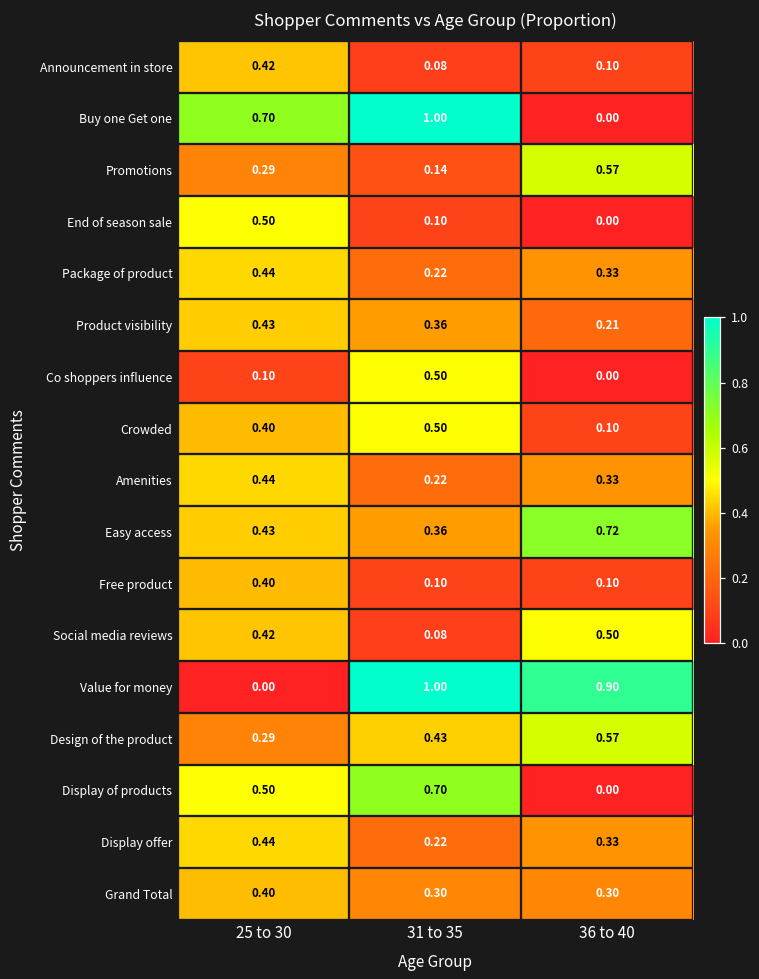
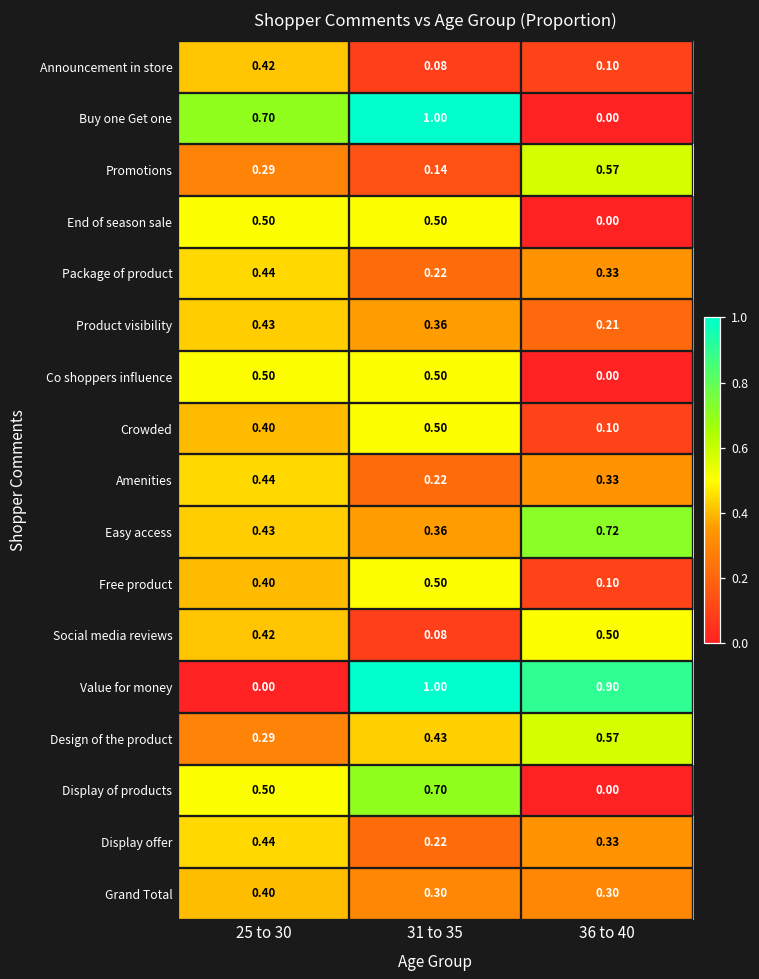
  {
    "Announcement in store": {
      "25 to 30": 0.42,
      "31 to 35": 0.08,
      "36 to 40": 0.10
    },
    "Buy one Get one": {
      "25 to 30": 0.70,
      "31 to 35": 1.00,
      "36 to 40": 0.00
    },
    "Promotions": {
      "25 to 30": 0.29,
      "31 to 35": 0.14,
      "36 to 40": 0.57
    },
    "End of season sale": {
      "25 to 30": 0.50,
-     "31 to 35": 0.10,
+     "31 to 35": 0.50,
      "36 to 40": 0.00
    },
    "Package of product": {
      "25 to 30": 0.44,
      "31 to 35": 0.22,
      "36 to 40": 0.33
    },
    "Product visibility": {
      "25 to 30": 0.43,
      "31 to 35": 0.36,
      "36 to 40": 0.21
    },
    "Co shoppers influence": {
-     "25 to 30": 0.10,
+     "25 to 30": 0.50,
      "31 to 35": 0.50,
      "36 to 40": 0.00
    },
    "Crowded": {
      "25 to 30": 0.40,
      "31 to 35": 0.50,
      "36 to 40": 0.10
    },
    "Amenities": {
      "25 to 30": 0.44,
      "31 to 35": 0.22,
      "36 to 40": 0.33
    },
    "Easy access": {
      "25 to 30": 0.43,
      "31 to 35": 0.36,
      "36 to 40": 0.72
    },
    "Free product": {
      "25 to 30": 0.40,
-     "31 to 35": 0.10,
+     "31 to 35": 0.50,
      "36 to 40": 0.10
    },
    "Social media reviews": {
      "25 to 30": 0.42,
      "31 to 35": 0.08,
      "36 to 40": 0.50
    },
    "Value for money": {
      "25 to 30": 0.00,
      "31 to 35": 1.00,
      "36 to 40": 0.90
    },
    "Design of the product": {
      "25 to 30": 0.29,
      "31 to 35": 0.43,
      "36 to 40": 0.57
    },
    "Display of products": {
      "25 to 30": 0.50,
      "31 to 35": 0.70,
      "36 to 40": 0.00
    },
    "Display offer": {
      "25 to 30": 0.44,
      "31 to 35": 0.22,
      "36 to 40": 0.33
    },
    "Grand Total": {
      "25 to 30": 0.40,
      "31 to 35": 0.30,
      "36 to 40": 0.30
    }
  }
